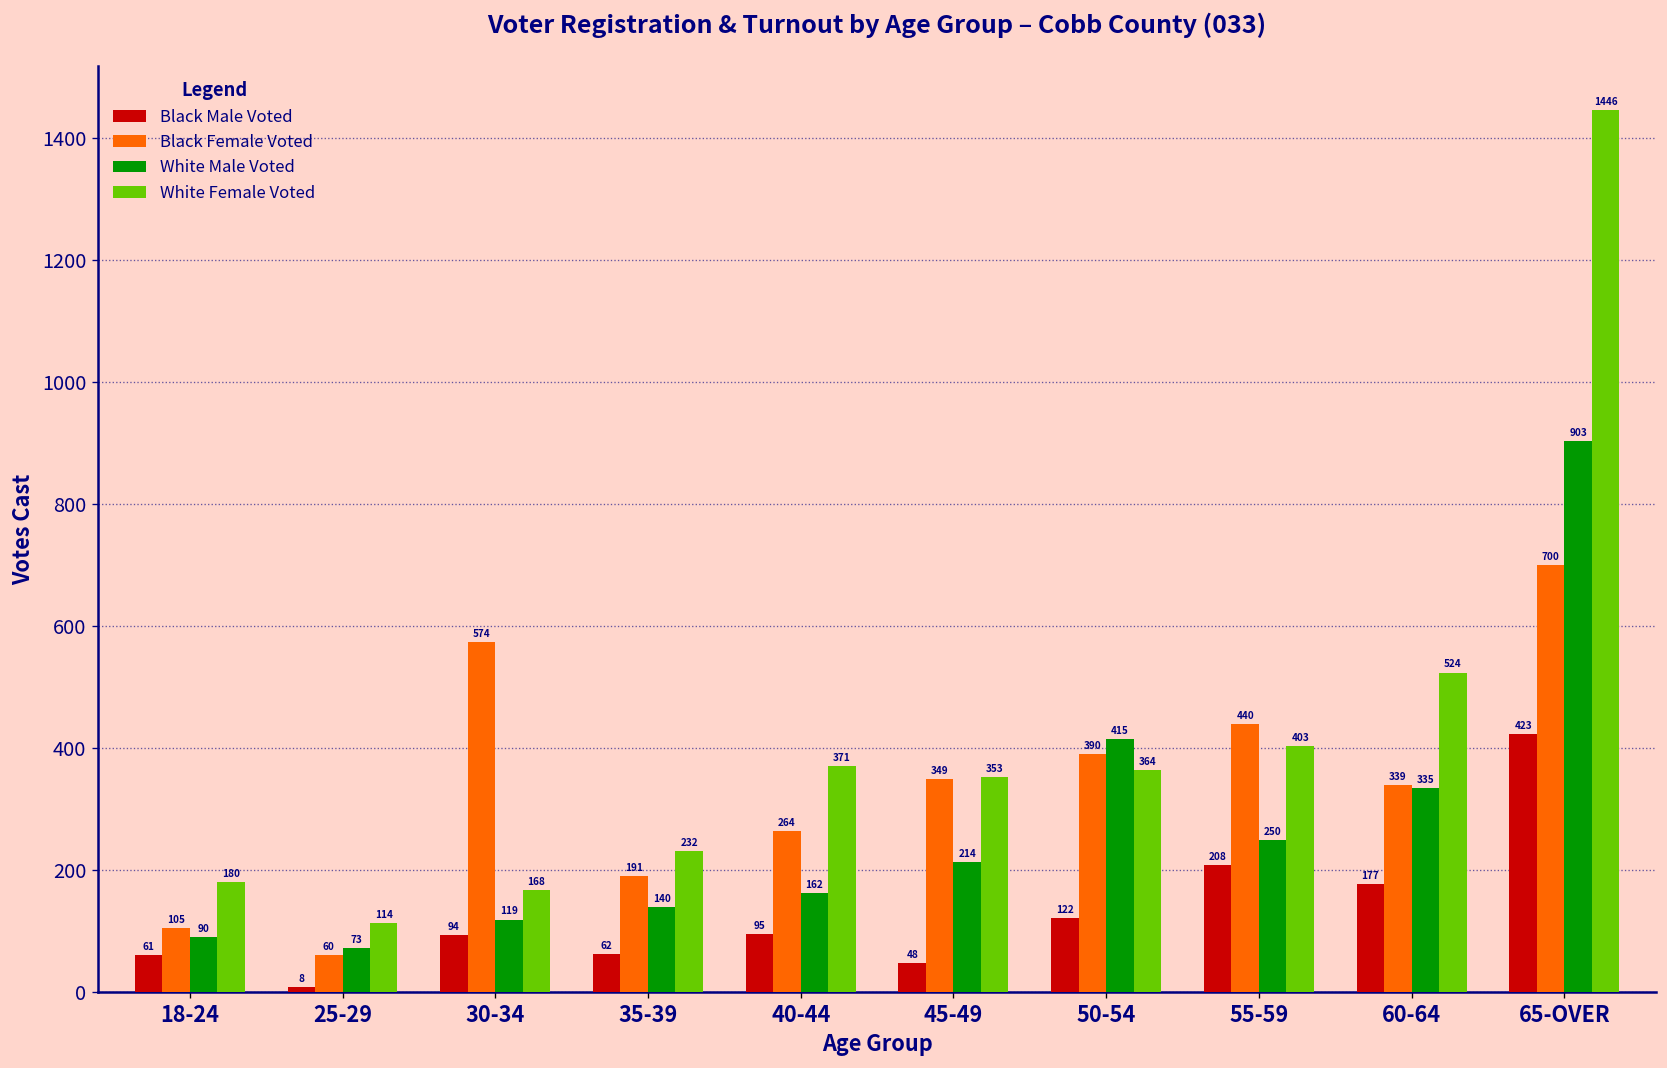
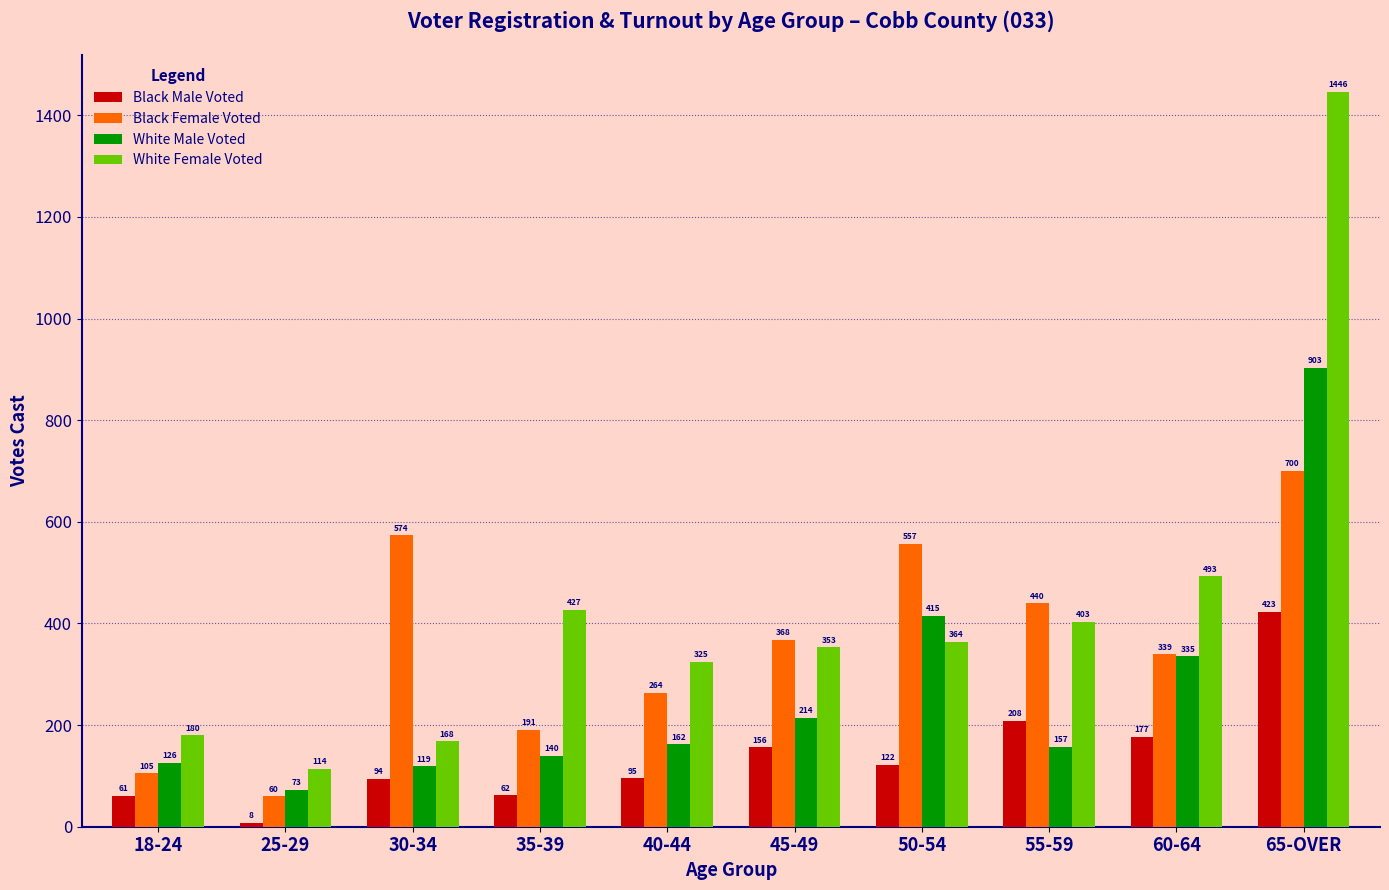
  {
    "Black Male Voted": {
      "18-24": 61,
      "25-29": 8,
      "30-34": 94,
      "35-39": 62,
      "40-44": 95,
-     "45-49": 48,
+     "45-49": 156,
      "50-54": 122,
      "55-59": 208,
      "60-64": 177,
      "65-OVER": 423
    },
    "Black Female Voted": {
      "18-24": 105,
      "25-29": 60,
      "30-34": 574,
      "35-39": 191,
      "40-44": 264,
-     "45-49": 349,
-     "50-54": 390,
+     "45-49": 368,
+     "50-54": 557,
      "55-59": 440,
      "60-64": 339,
      "65-OVER": 700
    },
    "White Male Voted": {
-     "18-24": 90,
+     "18-24": 126,
      "25-29": 73,
      "30-34": 119,
      "35-39": 140,
      "40-44": 162,
      "45-49": 214,
      "50-54": 415,
-     "55-59": 250,
+     "55-59": 157,
      "60-64": 335,
      "65-OVER": 903
    },
    "White Female Voted": {
      "18-24": 180,
      "25-29": 114,
      "30-34": 168,
-     "35-39": 232,
-     "40-44": 371,
+     "35-39": 427,
+     "40-44": 325,
      "45-49": 353,
      "50-54": 364,
      "55-59": 403,
-     "60-64": 524,
+     "60-64": 493,
      "65-OVER": 1446
    }
  }
